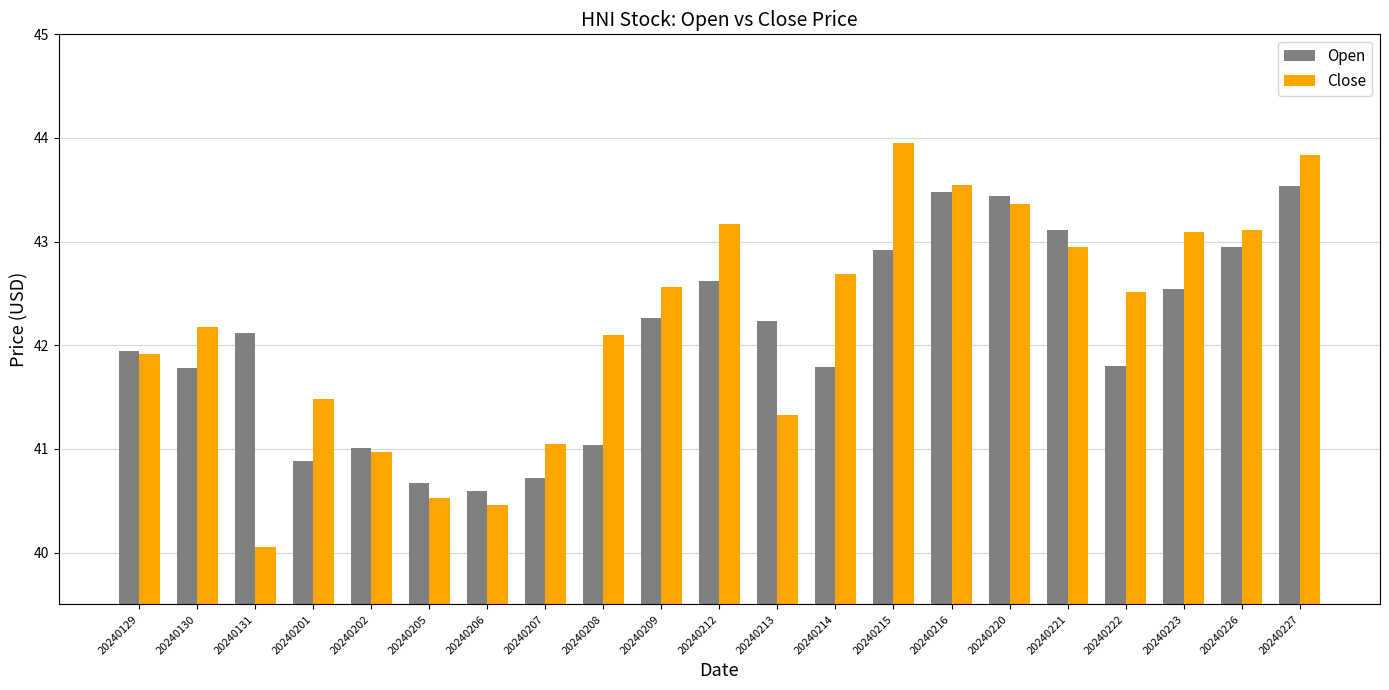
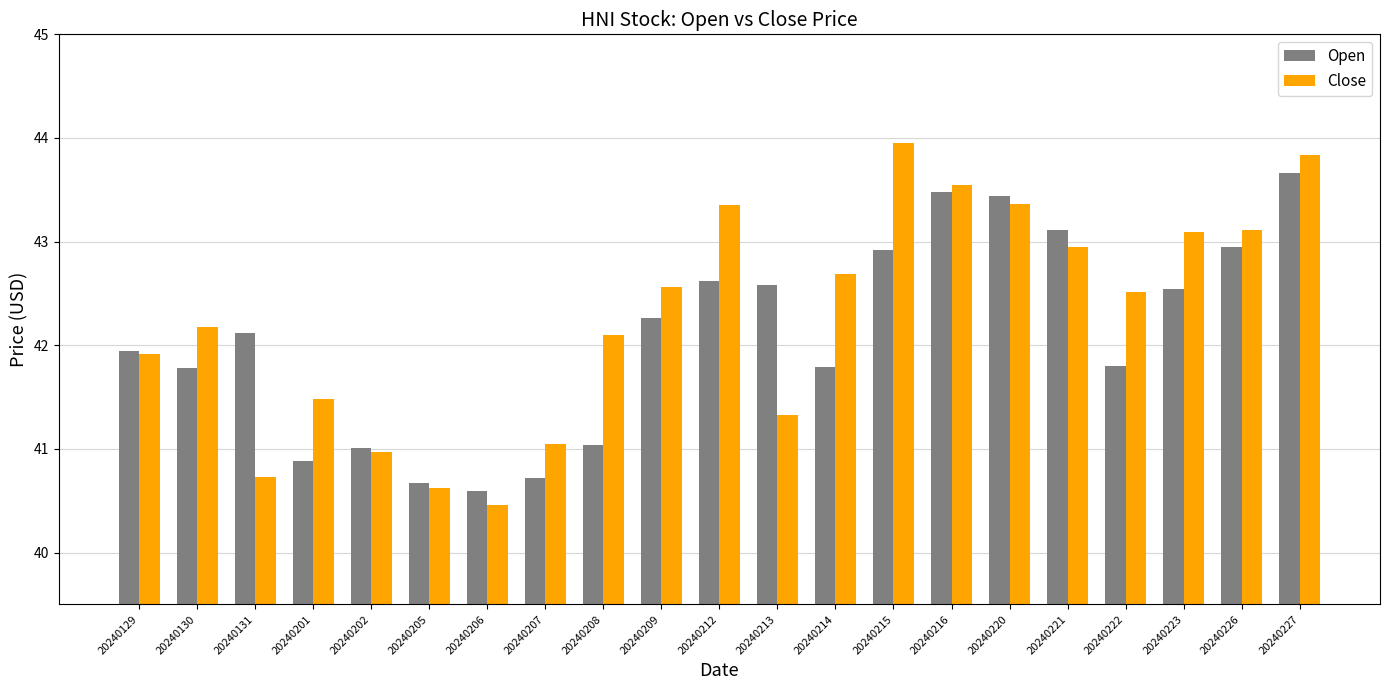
  {
    "Open": {
      "20240129": 41.95,
      "20240130": 41.78,
      "20240131": 42.12,
      "20240201": 40.88,
      "20240202": 41.01,
      "20240205": 40.67,
      "20240206": 40.59,
      "20240207": 40.72,
      "20240208": 41.04,
      "20240209": 42.26,
      "20240212": 42.62,
-     "20240213": 42.23,
+     "20240213": 42.58,
      "20240214": 41.79,
      "20240215": 42.92,
      "20240216": 43.48,
      "20240220": 43.44,
      "20240221": 43.11,
      "20240222": 41.80,
      "20240223": 42.54,
      "20240226": 42.95,
-     "20240227": 43.54
+     "20240227": 43.66
    },
    "Close": {
      "20240129": 41.92,
      "20240130": 42.18,
-     "20240131": 40.05,
+     "20240131": 40.73,
      "20240201": 41.48,
      "20240202": 40.97,
-     "20240205": 40.53,
+     "20240205": 40.62,
      "20240206": 40.46,
      "20240207": 41.05,
      "20240208": 42.10,
      "20240209": 42.56,
-     "20240212": 43.17,
+     "20240212": 43.35,
      "20240213": 41.33,
      "20240214": 42.69,
      "20240215": 43.95,
      "20240216": 43.55,
      "20240220": 43.36,
      "20240221": 42.95,
      "20240222": 42.51,
      "20240223": 43.09,
      "20240226": 43.11,
      "20240227": 43.84
    }
  }
